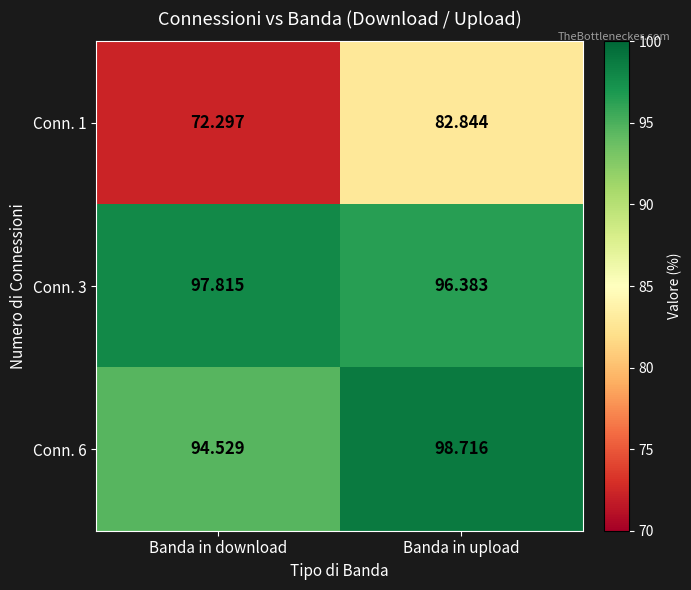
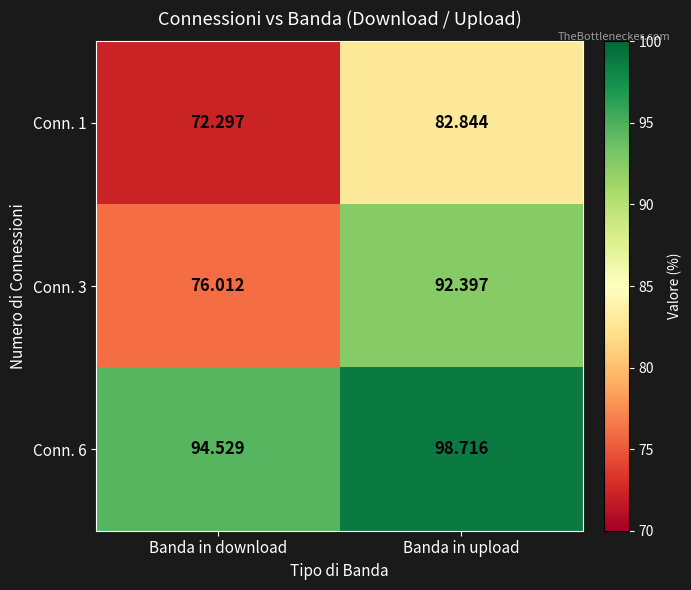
  {
    "Conn. 1": {
      "Banda in download": 72.297,
      "Banda in upload": 82.844
    },
    "Conn. 3": {
-     "Banda in download": 97.815,
-     "Banda in upload": 96.383
+     "Banda in download": 76.012,
+     "Banda in upload": 92.397
    },
    "Conn. 6": {
      "Banda in download": 94.529,
      "Banda in upload": 98.716
    }
  }
